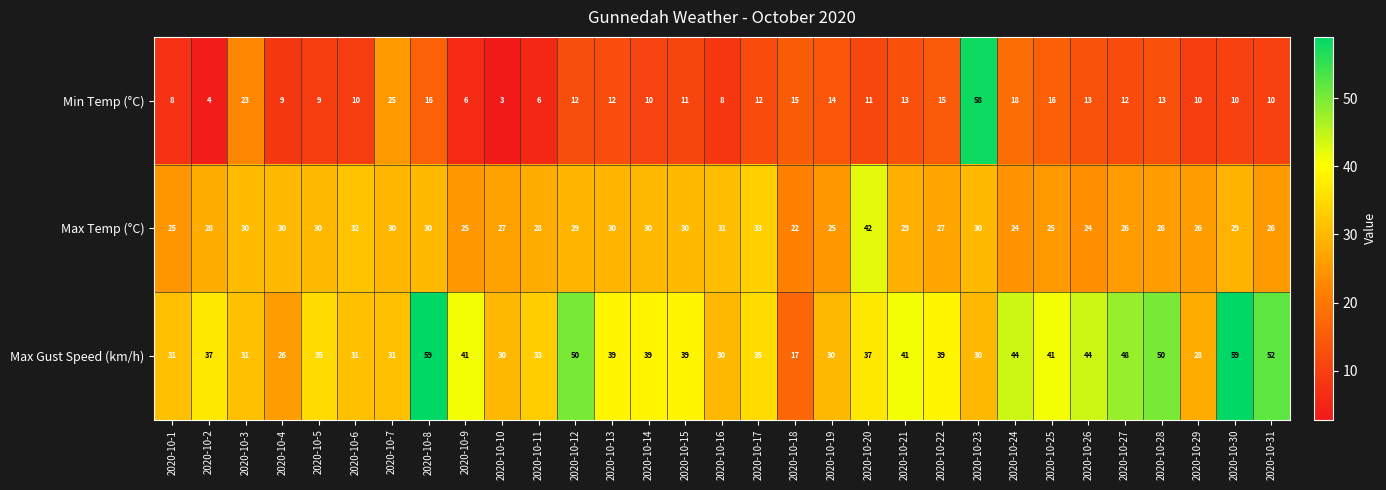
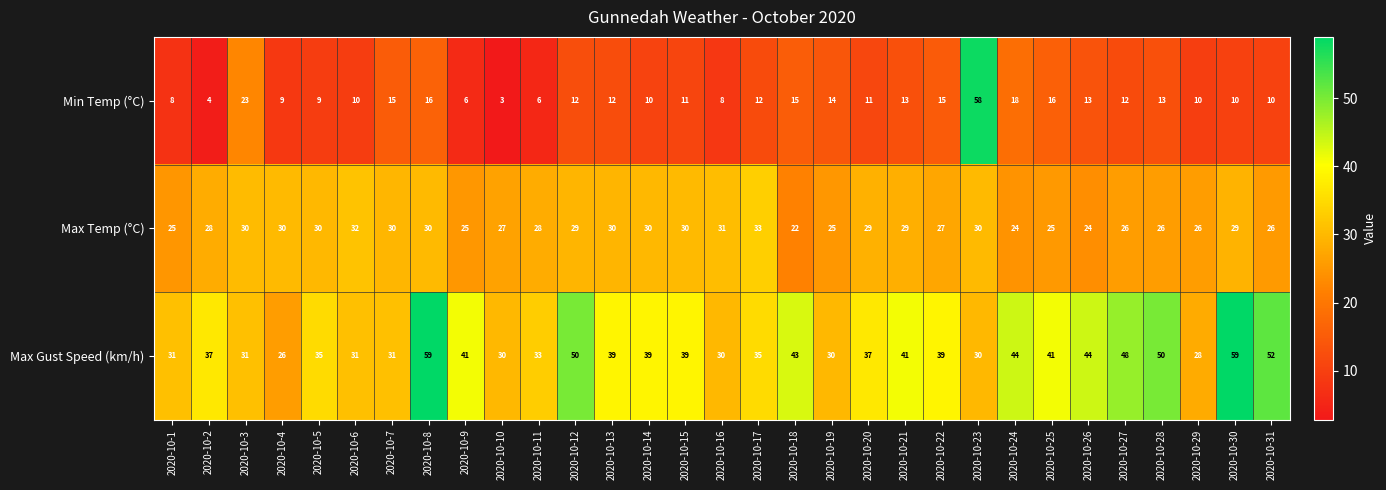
  {
    "Min Temp (°C)": {
      "2020-10-1": 8,
      "2020-10-2": 4,
      "2020-10-3": 23,
      "2020-10-4": 9,
      "2020-10-5": 9,
      "2020-10-6": 10,
-     "2020-10-7": 25,
+     "2020-10-7": 15,
      "2020-10-8": 16,
      "2020-10-9": 6,
      "2020-10-10": 3,
      "2020-10-11": 6,
      "2020-10-12": 12,
      "2020-10-13": 12,
      "2020-10-14": 10,
      "2020-10-15": 11,
      "2020-10-16": 8,
      "2020-10-17": 12,
      "2020-10-18": 15,
      "2020-10-19": 14,
      "2020-10-20": 11,
      "2020-10-21": 13,
      "2020-10-22": 15,
      "2020-10-23": 58,
      "2020-10-24": 18,
      "2020-10-25": 16,
      "2020-10-26": 13,
      "2020-10-27": 12,
      "2020-10-28": 13,
      "2020-10-29": 10,
      "2020-10-30": 10,
      "2020-10-31": 10
    },
    "Max Temp (°C)": {
      "2020-10-1": 25,
      "2020-10-2": 28,
      "2020-10-3": 30,
      "2020-10-4": 30,
      "2020-10-5": 30,
      "2020-10-6": 32,
      "2020-10-7": 30,
      "2020-10-8": 30,
      "2020-10-9": 25,
      "2020-10-10": 27,
      "2020-10-11": 28,
      "2020-10-12": 29,
      "2020-10-13": 30,
      "2020-10-14": 30,
      "2020-10-15": 30,
      "2020-10-16": 31,
      "2020-10-17": 33,
      "2020-10-18": 22,
      "2020-10-19": 25,
-     "2020-10-20": 42,
+     "2020-10-20": 29,
      "2020-10-21": 29,
      "2020-10-22": 27,
      "2020-10-23": 30,
      "2020-10-24": 24,
      "2020-10-25": 25,
      "2020-10-26": 24,
      "2020-10-27": 26,
      "2020-10-28": 26,
      "2020-10-29": 26,
      "2020-10-30": 29,
      "2020-10-31": 26
    },
    "Max Gust Speed (km/h)": {
      "2020-10-1": 31,
      "2020-10-2": 37,
      "2020-10-3": 31,
      "2020-10-4": 26,
      "2020-10-5": 35,
      "2020-10-6": 31,
      "2020-10-7": 31,
      "2020-10-8": 59,
      "2020-10-9": 41,
      "2020-10-10": 30,
      "2020-10-11": 33,
      "2020-10-12": 50,
      "2020-10-13": 39,
      "2020-10-14": 39,
      "2020-10-15": 39,
      "2020-10-16": 30,
      "2020-10-17": 35,
-     "2020-10-18": 17,
+     "2020-10-18": 43,
      "2020-10-19": 30,
      "2020-10-20": 37,
      "2020-10-21": 41,
      "2020-10-22": 39,
      "2020-10-23": 30,
      "2020-10-24": 44,
      "2020-10-25": 41,
      "2020-10-26": 44,
      "2020-10-27": 48,
      "2020-10-28": 50,
      "2020-10-29": 28,
      "2020-10-30": 59,
      "2020-10-31": 52
    }
  }
